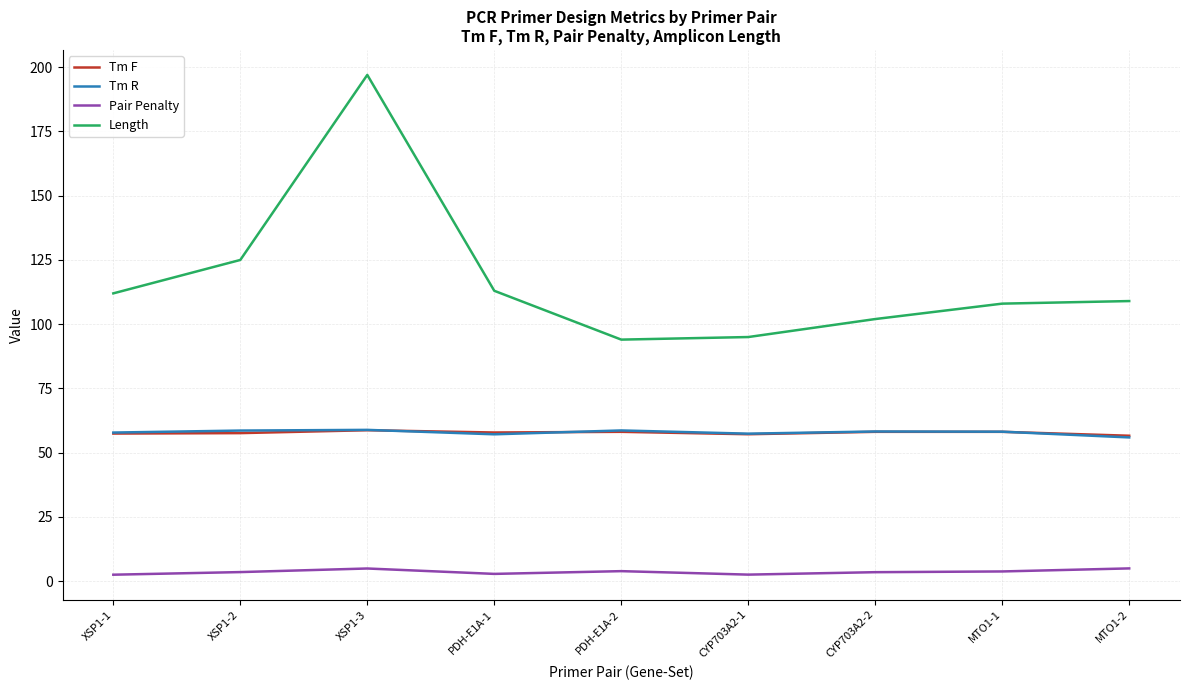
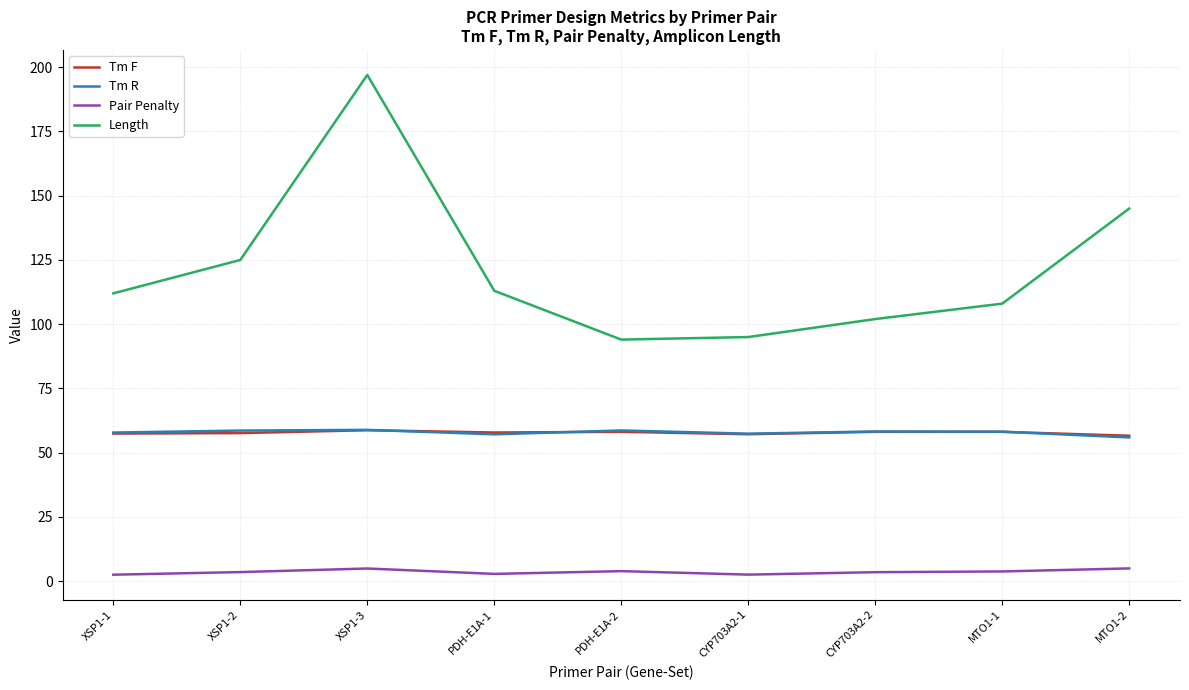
  {
    "Pair Penalty": {
      "XSP1-1": 3,
      "XSP1-2": 4,
      "XSP1-3": 5,
      "PDH-E1A-1": 3,
      "PDH-E1A-2": 4,
      "CYP703A2-1": 3,
      "CYP703A2-2": 3,
      "MTO1-1": 4,
      "MTO1-2": 5
    },
    "Length": {
      "XSP1-1": 112,
      "XSP1-2": 125,
      "XSP1-3": 197,
      "PDH-E1A-1": 113,
      "PDH-E1A-2": 94,
      "CYP703A2-1": 95,
      "CYP703A2-2": 102,
      "MTO1-1": 108,
-     "MTO1-2": 109
+     "MTO1-2": 145
    }
  }
